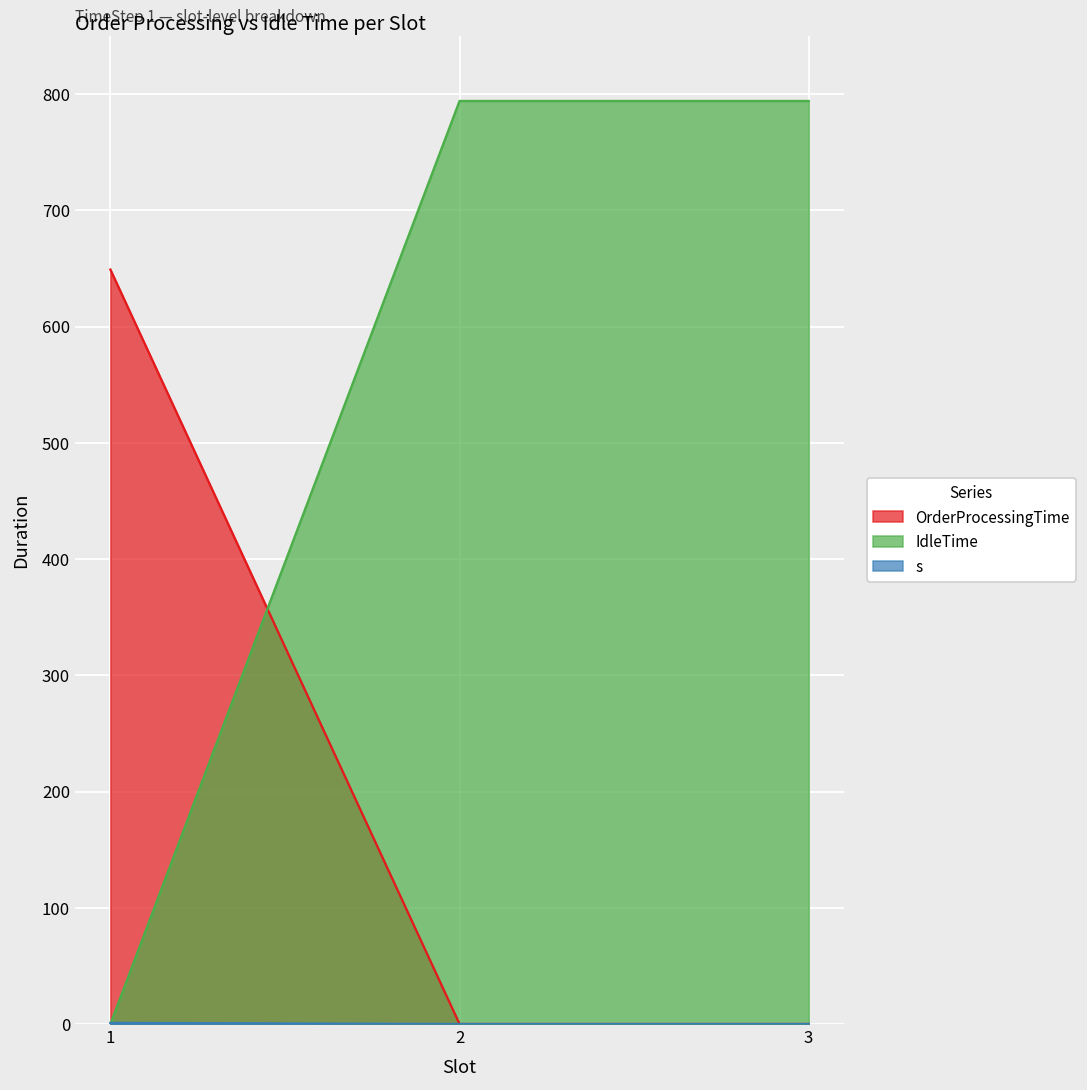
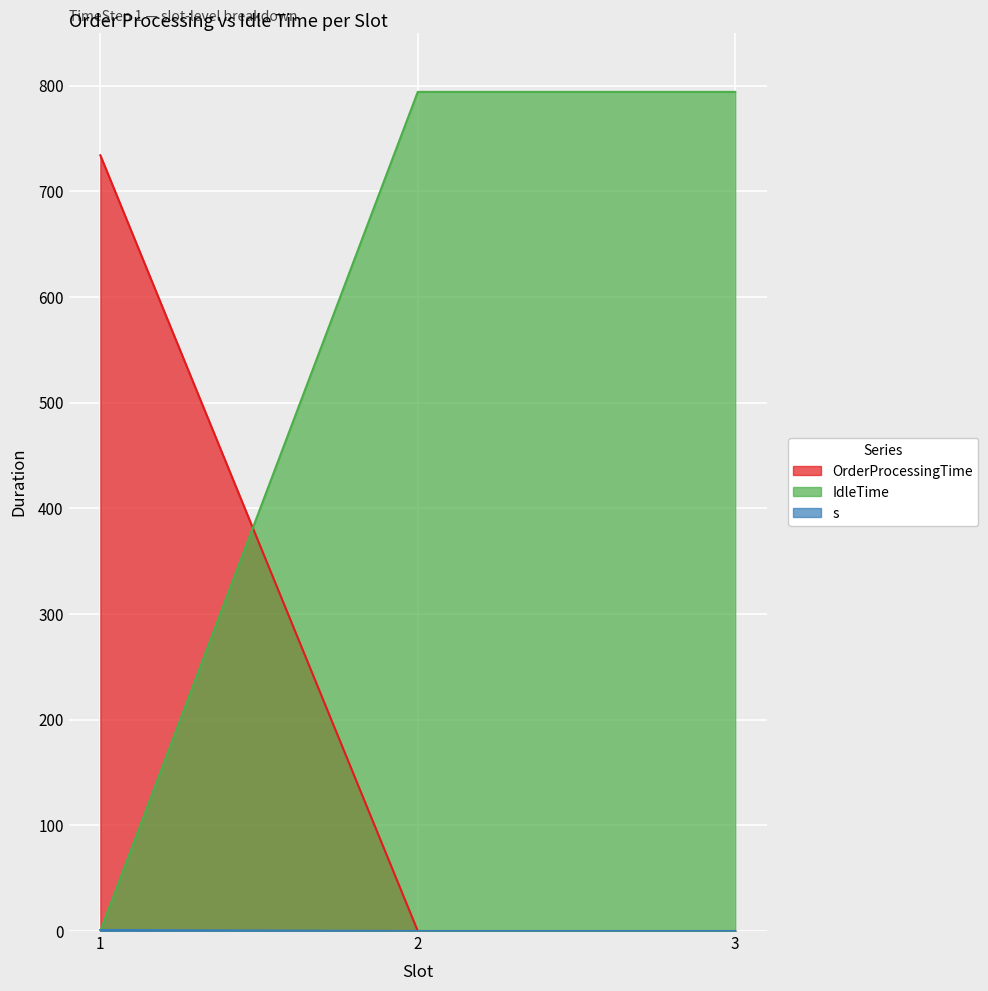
  {
    "OrderProcessingTime": {
-     "1": 649
+     "1": 734
    },
    "IdleTime": {
      "2": 794,
      "3": 794
    }
  }
